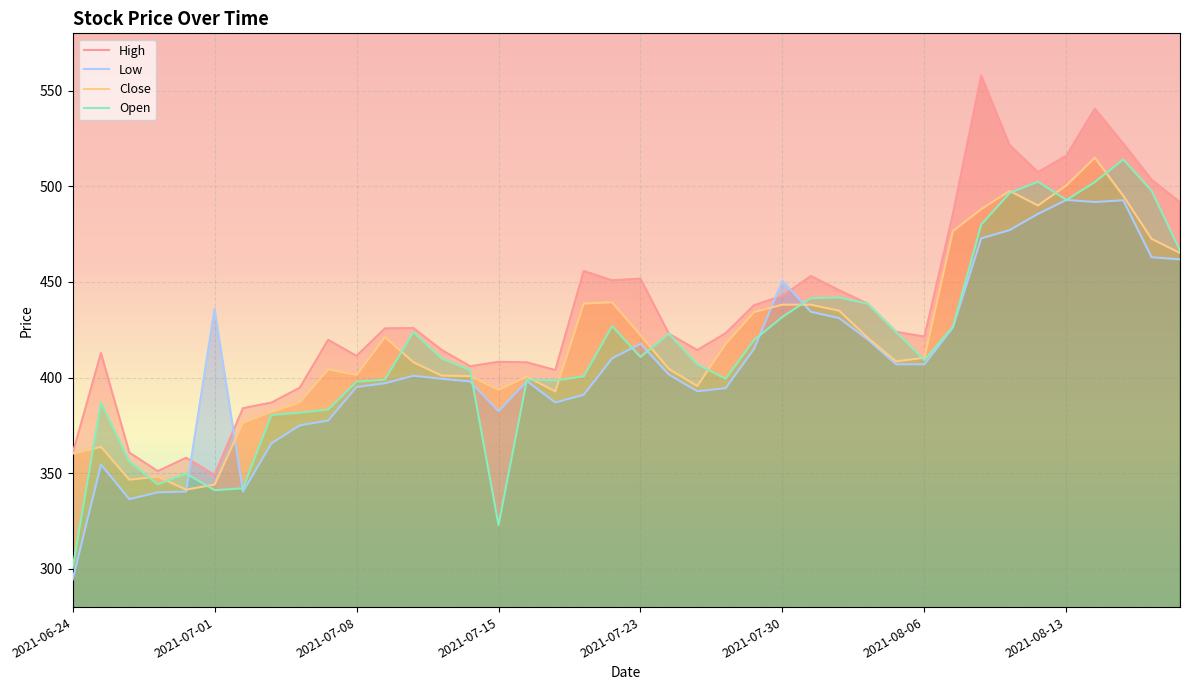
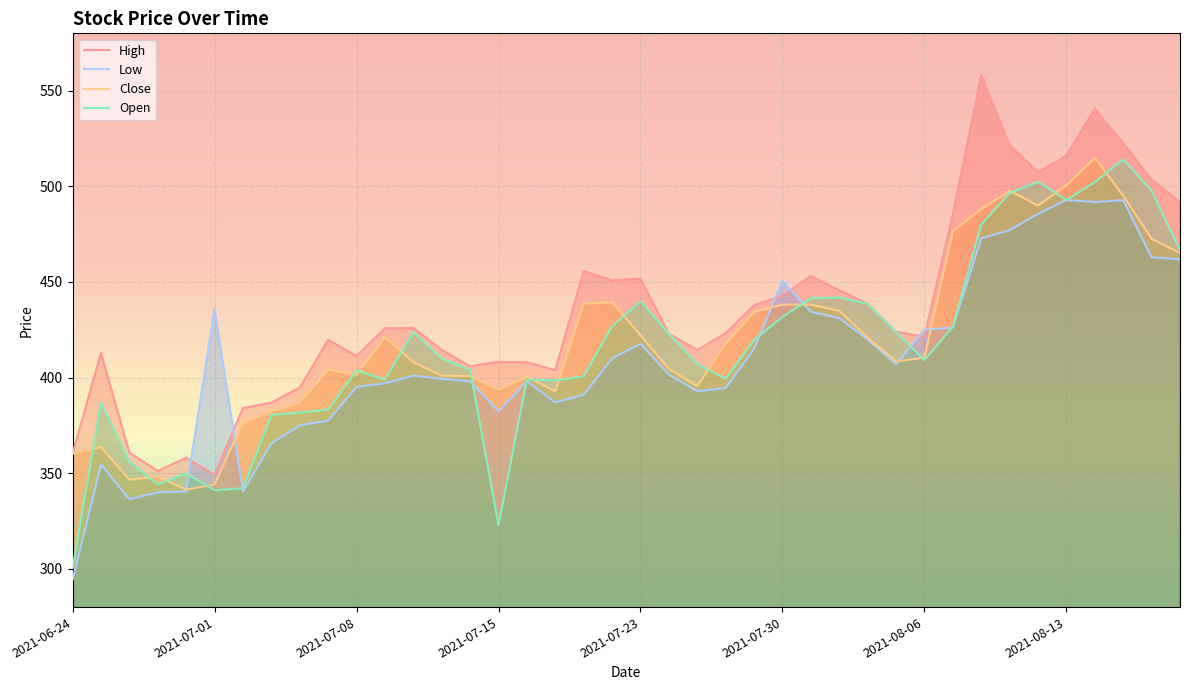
  {
    "Low": {
      "2021-06-24": 294,
      "2021-07-01": 436,
      "2021-07-08": 395,
      "2021-07-15": 382,
      "2021-07-23": 418,
      "2021-07-30": 451,
-     "2021-08-06": 407
+     "2021-08-06": 425
    },
    "Open": {
      "2021-06-24": 300,
      "2021-07-01": 341,
-     "2021-07-08": 398,
+     "2021-07-08": 404,
      "2021-07-15": 323,
-     "2021-07-23": 411,
+     "2021-07-23": 440,
      "2021-07-30": 432
    }
  }
